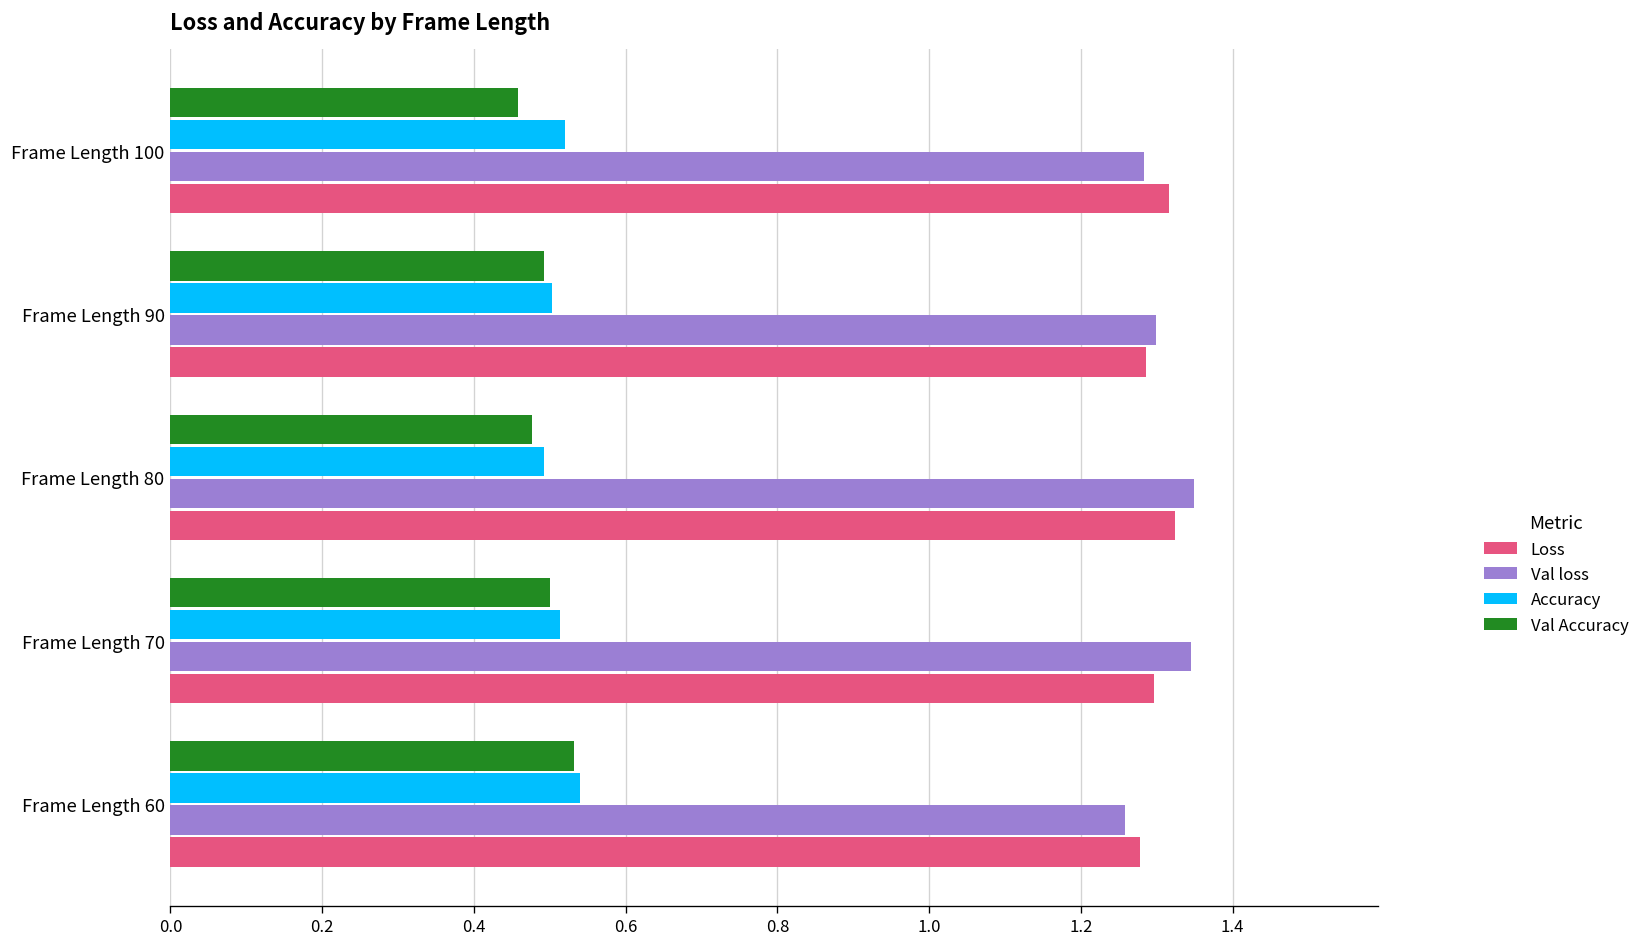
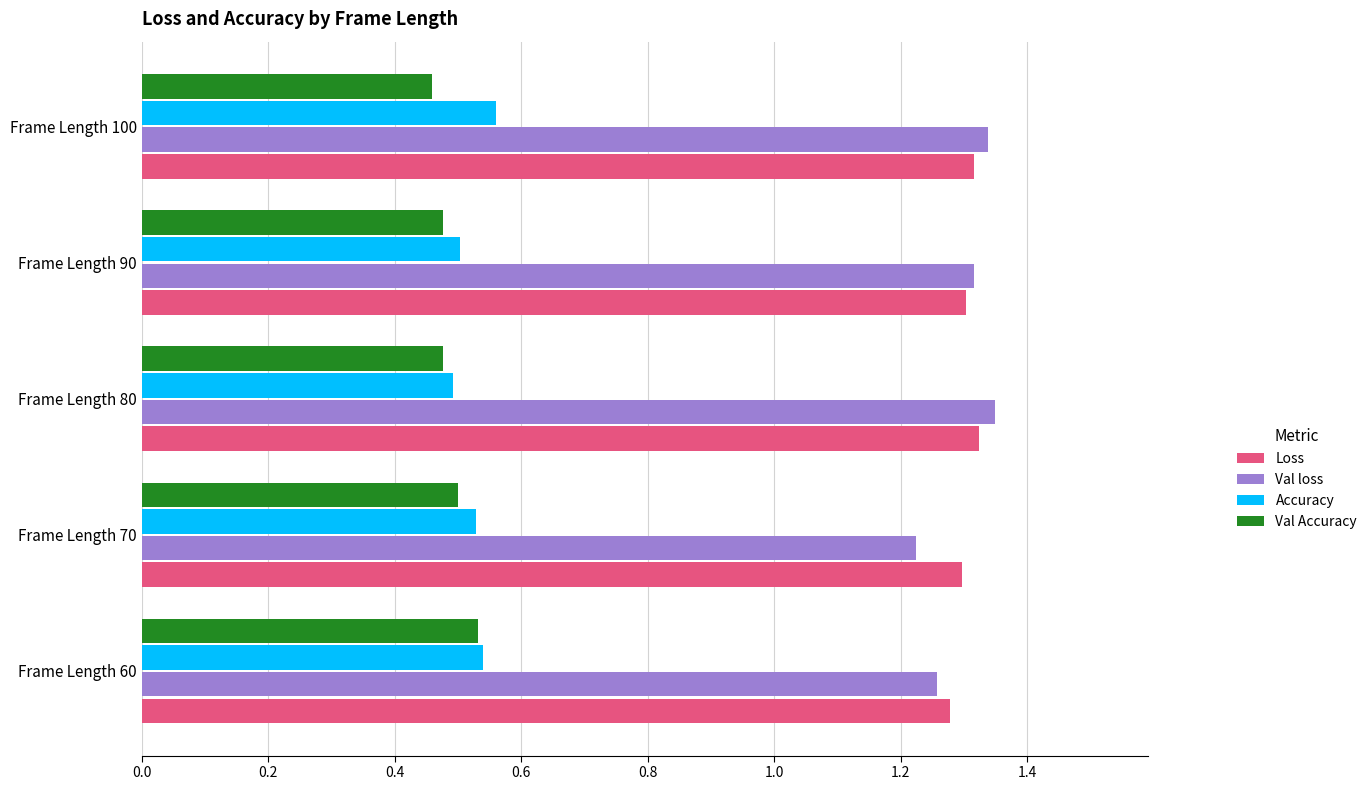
  {
    "Loss": {
      "Frame Length 100": 1.32,
-     "Frame Length 90": 1.29,
+     "Frame Length 90": 1.30,
      "Frame Length 80": 1.32,
      "Frame Length 70": 1.30,
      "Frame Length 60": 1.28
    },
    "Val loss": {
-     "Frame Length 100": 1.28,
-     "Frame Length 90": 1.30,
+     "Frame Length 100": 1.34,
+     "Frame Length 90": 1.32,
      "Frame Length 80": 1.35,
-     "Frame Length 70": 1.35,
+     "Frame Length 70": 1.22,
      "Frame Length 60": 1.26
    },
    "Accuracy": {
-     "Frame Length 100": 0.52,
+     "Frame Length 100": 0.56,
      "Frame Length 90": 0.50,
      "Frame Length 80": 0.49,
-     "Frame Length 70": 0.51,
+     "Frame Length 70": 0.53,
      "Frame Length 60": 0.54
    },
    "Val Accuracy": {
      "Frame Length 100": 0.46,
-     "Frame Length 90": 0.49,
+     "Frame Length 90": 0.48,
      "Frame Length 80": 0.48,
      "Frame Length 70": 0.50,
      "Frame Length 60": 0.53
    }
  }
